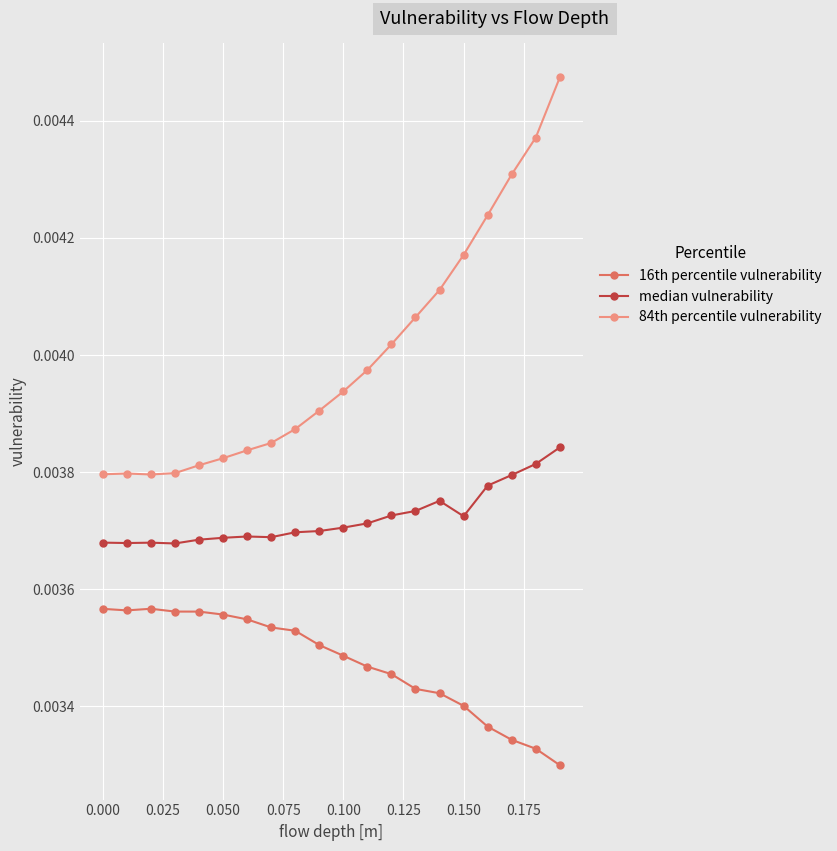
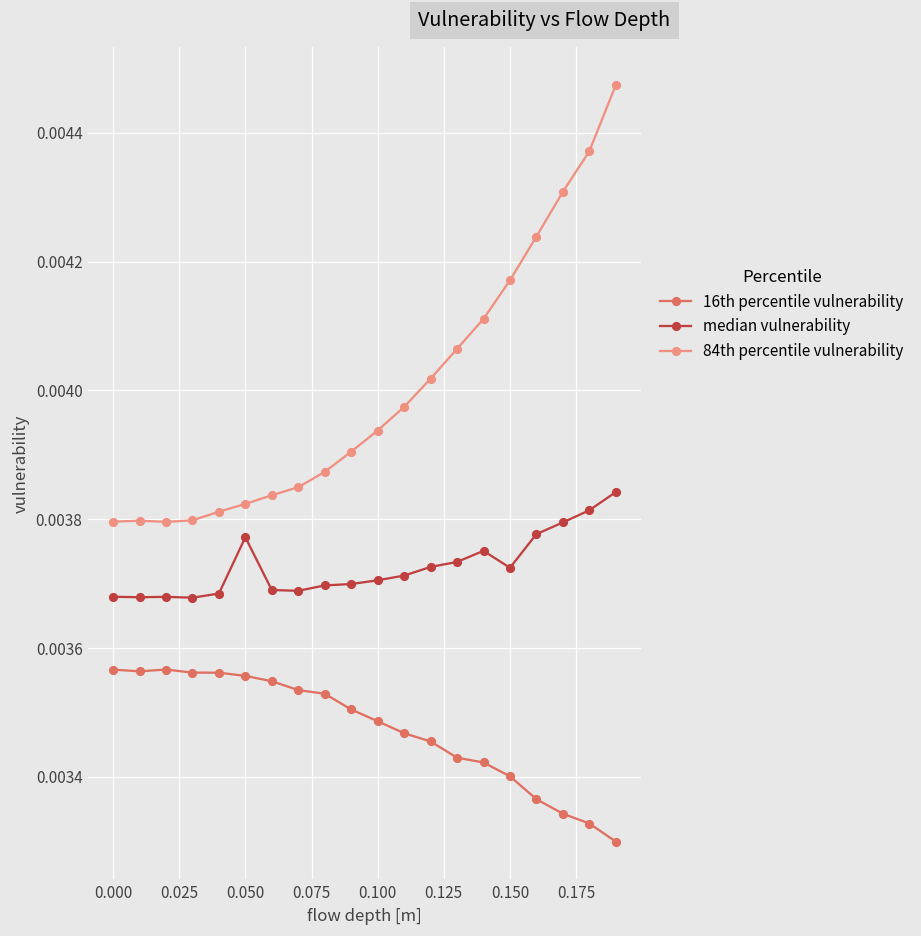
  {
    "median vulnerability": {
      "0.000": 0.00368,
-     "0.050": 0.00369,
+     "0.050": 0.00377,
      "0.100": 0.00371,
      "0.150": 0.00372
    }
  }
